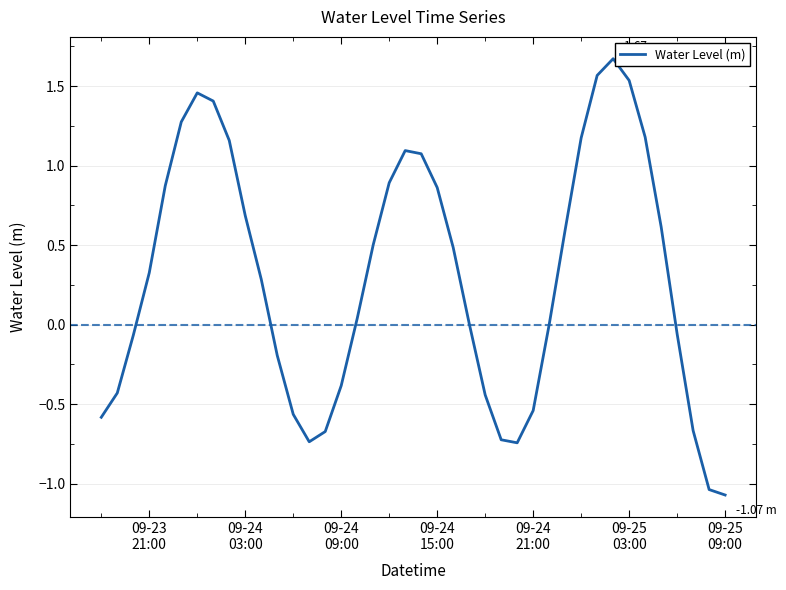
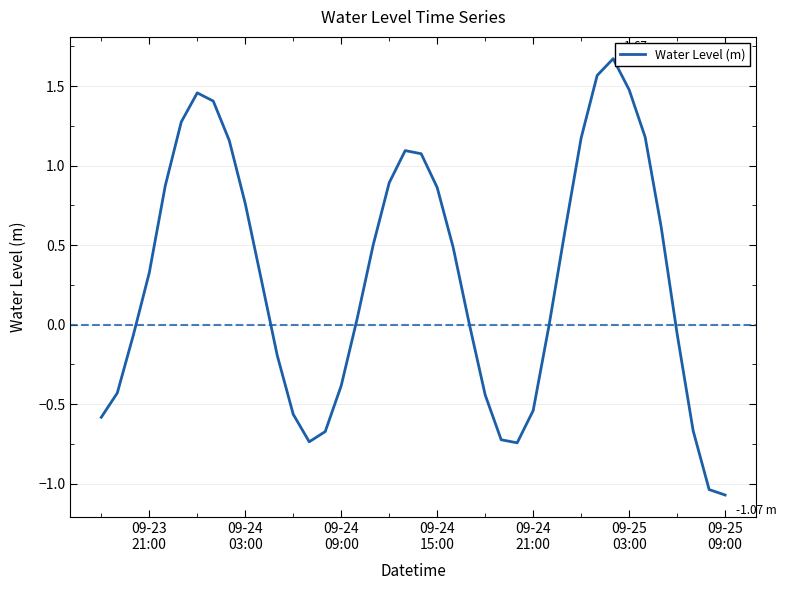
  {
    "09-23 21:00": 0.33,
-   "09-24 03:00": 0.69,
+   "09-24 03:00": 0.76,
    "09-24 09:00": -0.38,
    "09-24 15:00": 0.86,
    "09-24 21:00": -0.54,
-   "09-25 03:00": 1.53
+   "09-25 03:00": 1.48
  }
